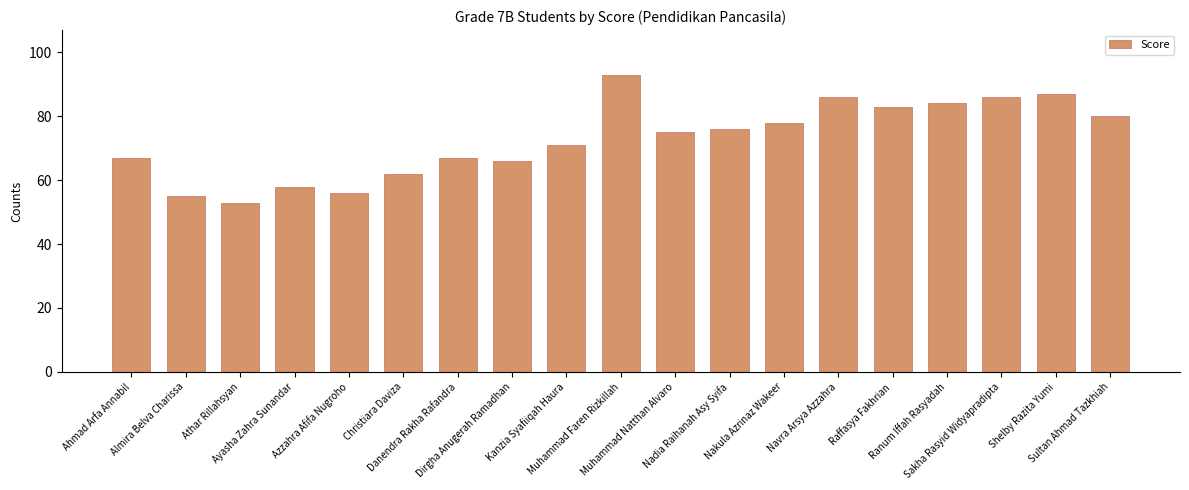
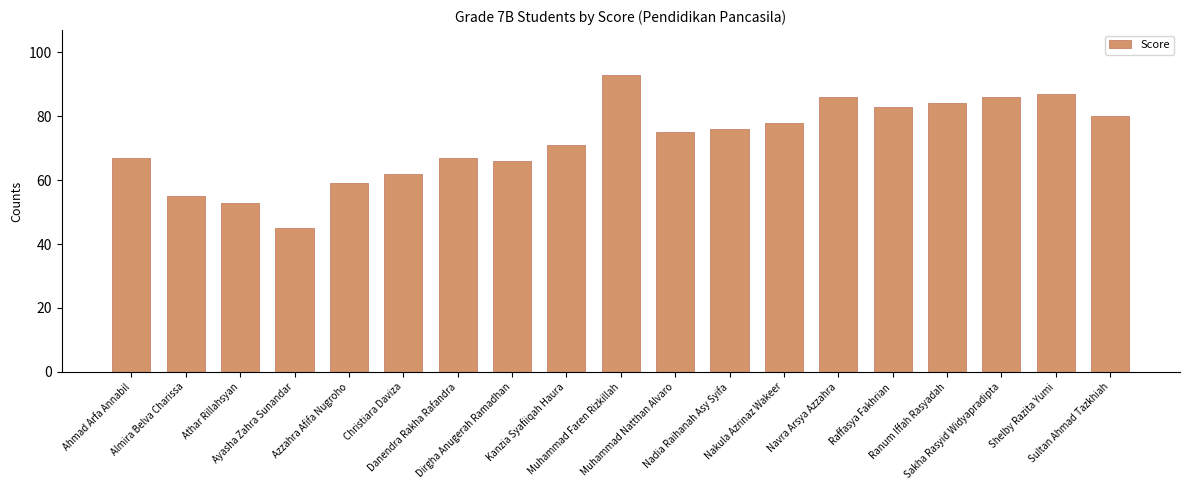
  {
    "Ahmad Arfa Annabil": 67,
    "Almira Belva Charissa": 55,
    "Athar Rillahsyan": 53,
-   "Ayasha Zahra Sunandar": 58,
-   "Azzahra Afifa Nugroho": 56,
+   "Ayasha Zahra Sunandar": 45,
+   "Azzahra Afifa Nugroho": 59,
    "Christiara Daviza": 62,
    "Danendra Rakha Rafandra": 67,
    "Dirgha Anugerah Ramadhan": 66,
    "Kanzia Syafiiqah Haura": 71,
    "Muhammad Faren Rizkillah": 93,
    "Muhammad Natthan Alvaro": 75,
    "Nadia Raihanah Asy Syifa": 76,
    "Nakula Azrinaz Wakeer": 78,
    "Navra Arsya Azzahra": 86,
    "Raffasya Fakhrian": 83,
    "Ranum Iffah Rasyadah": 84,
    "Sakha Rasyid Widyapradipta": 86,
    "Shelby Razita Yumi": 87,
    "Sultan Ahmad Tazkhiah": 80
  }
